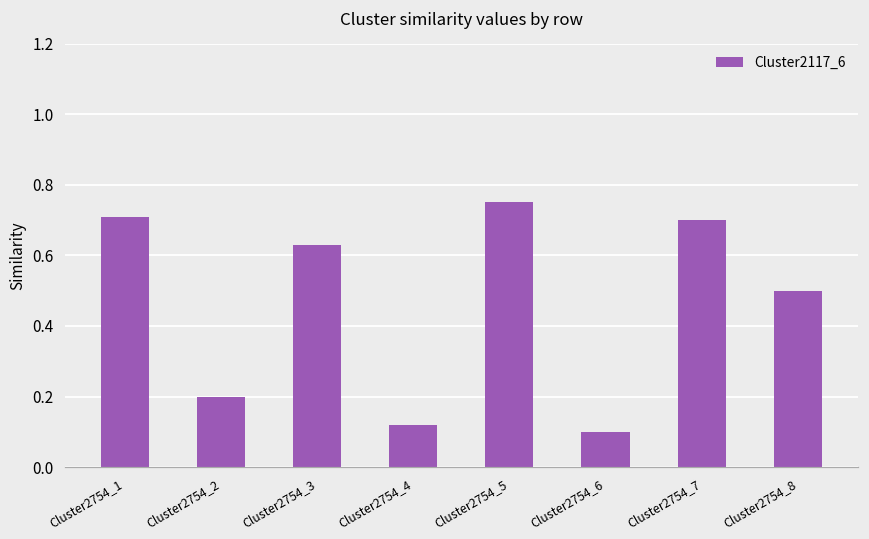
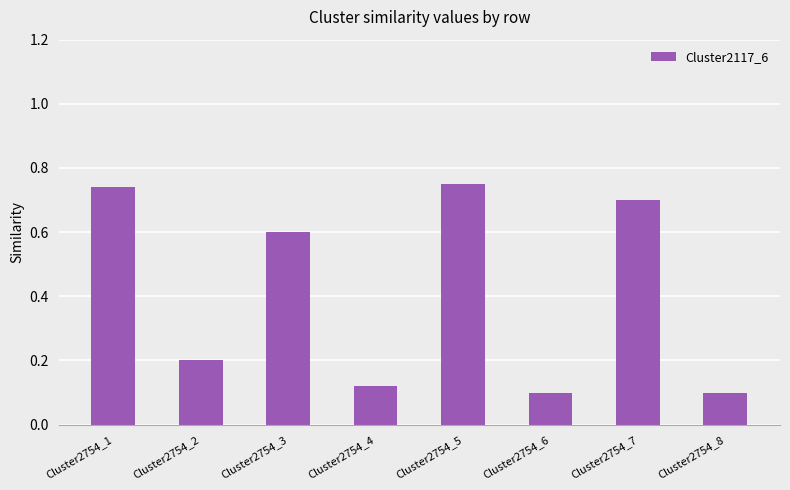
  {
-   "Cluster2754_1": 0.71,
+   "Cluster2754_1": 0.74,
    "Cluster2754_2": 0.20,
-   "Cluster2754_3": 0.63,
+   "Cluster2754_3": 0.60,
    "Cluster2754_4": 0.12,
    "Cluster2754_5": 0.75,
    "Cluster2754_6": 0.10,
    "Cluster2754_7": 0.70,
-   "Cluster2754_8": 0.5
+   "Cluster2754_8": 0.1
  }
